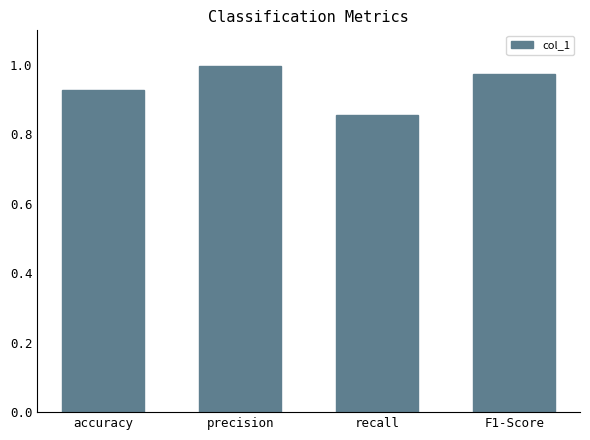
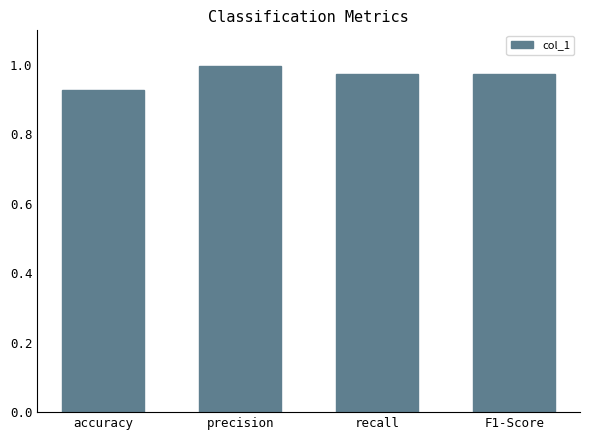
  {
    "accuracy": 0.93,
    "precision": 1.00,
-   "recall": 0.86,
+   "recall": 0.97,
    "F1-Score": 0.97
  }
